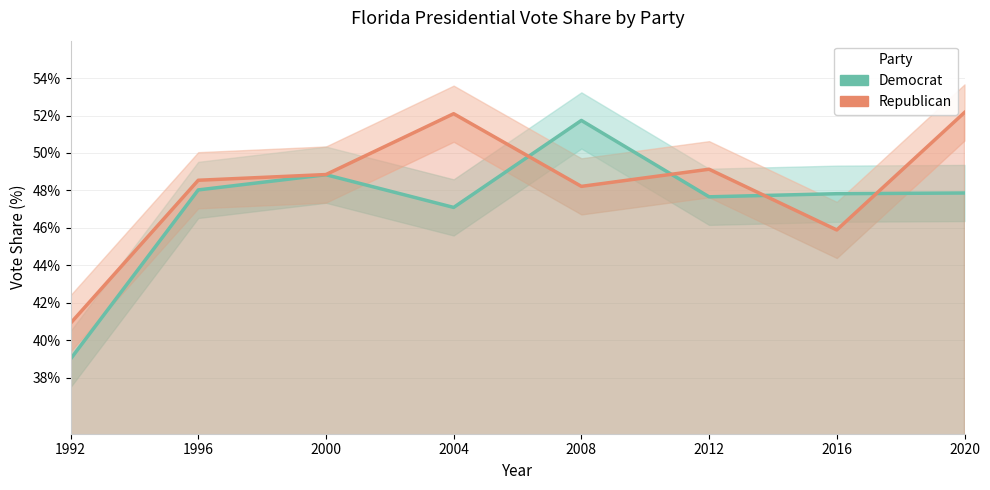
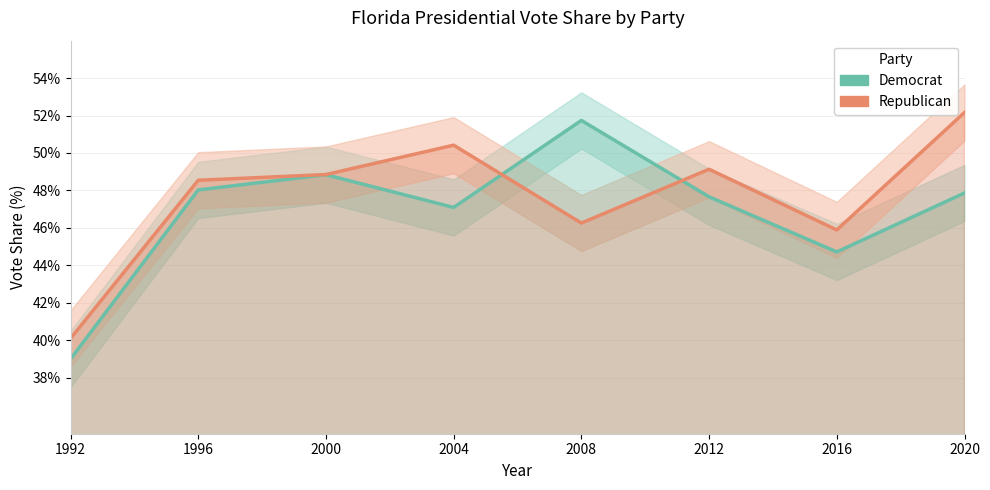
  {
    "Democrat": {
      "1992": "39.0%",
      "1996": "48.0%",
      "2004": "47.1%",
      "2008": "51.7%",
      "2012": "47.7%",
-     "2016": "47.8%",
+     "2016": "44.7%",
      "2020": "47.9%"
    },
    "Republican": {
-     "1992": "40.9%",
+     "1992": "40.1%",
      "1996": "48.5%",
-     "2004": "52.1%",
-     "2008": "48.2%",
+     "2004": "50.4%",
+     "2008": "46.3%",
      "2016": "45.9%",
      "2020": "52.2%"
    }
  }
